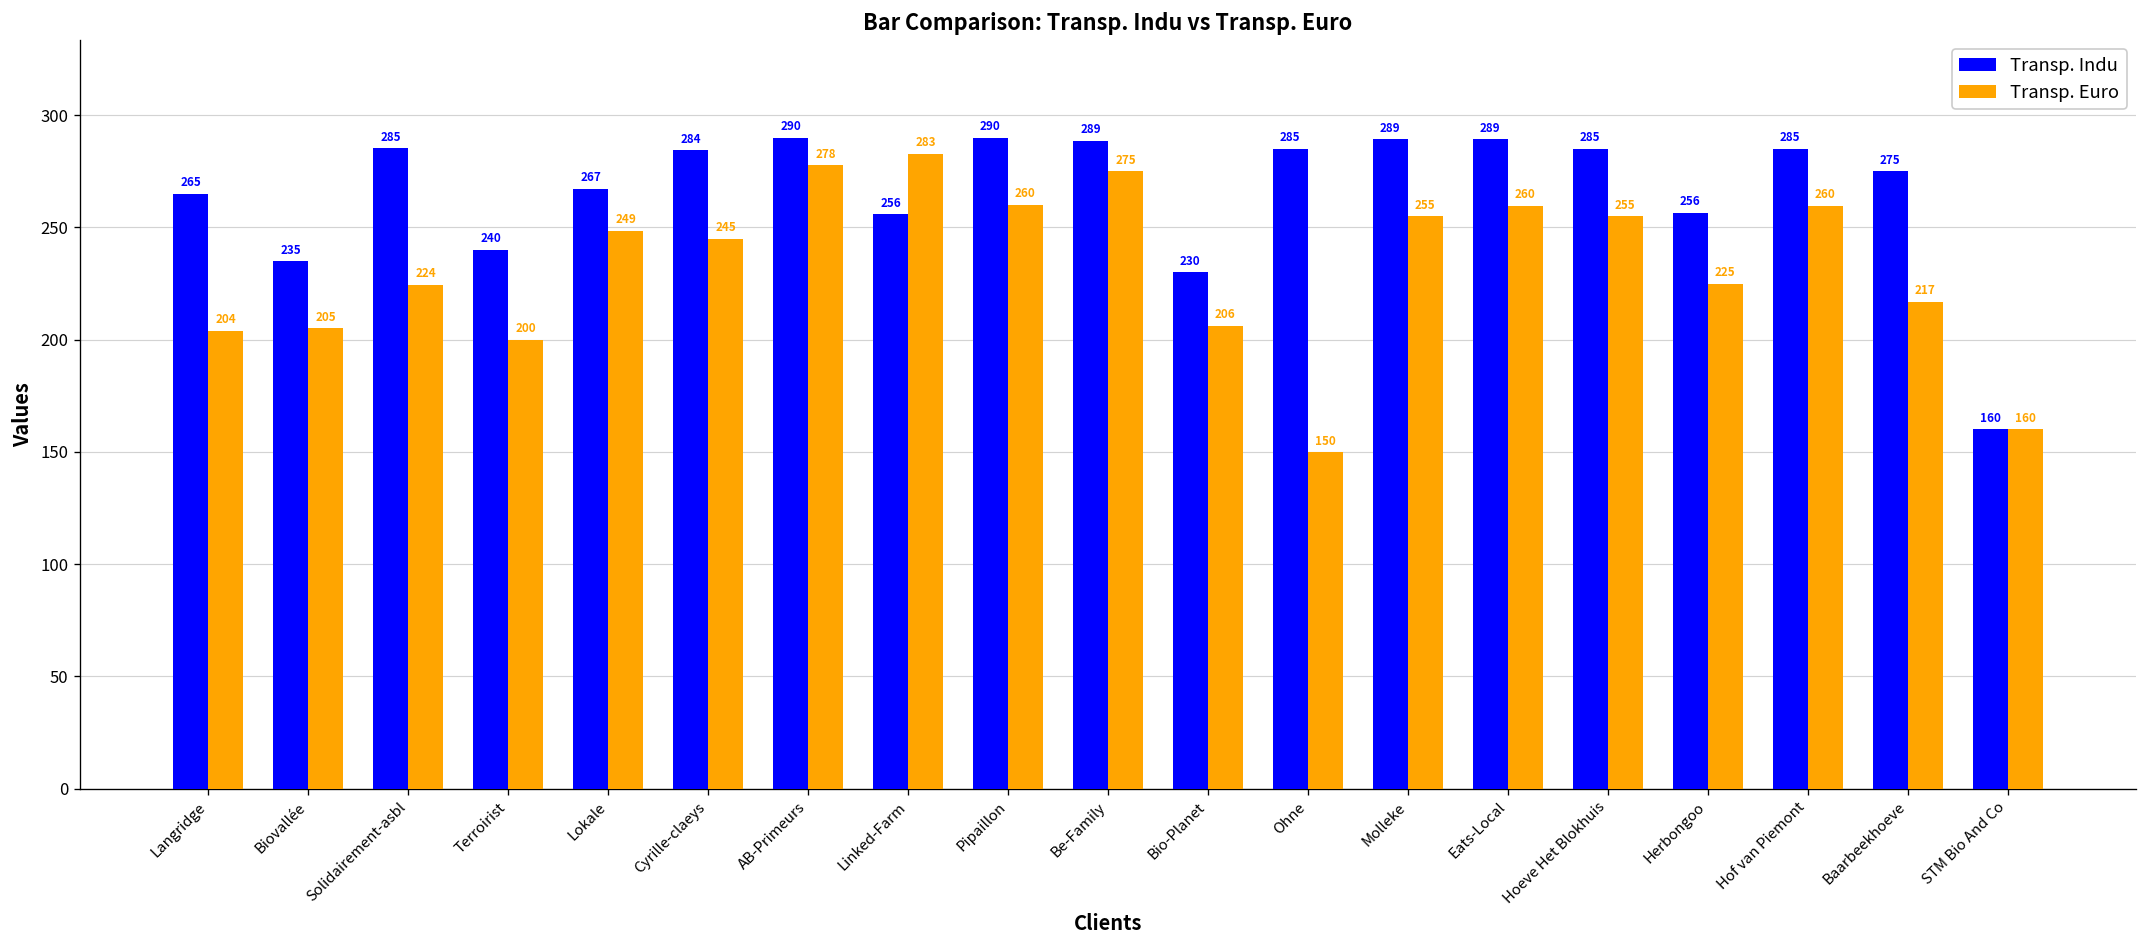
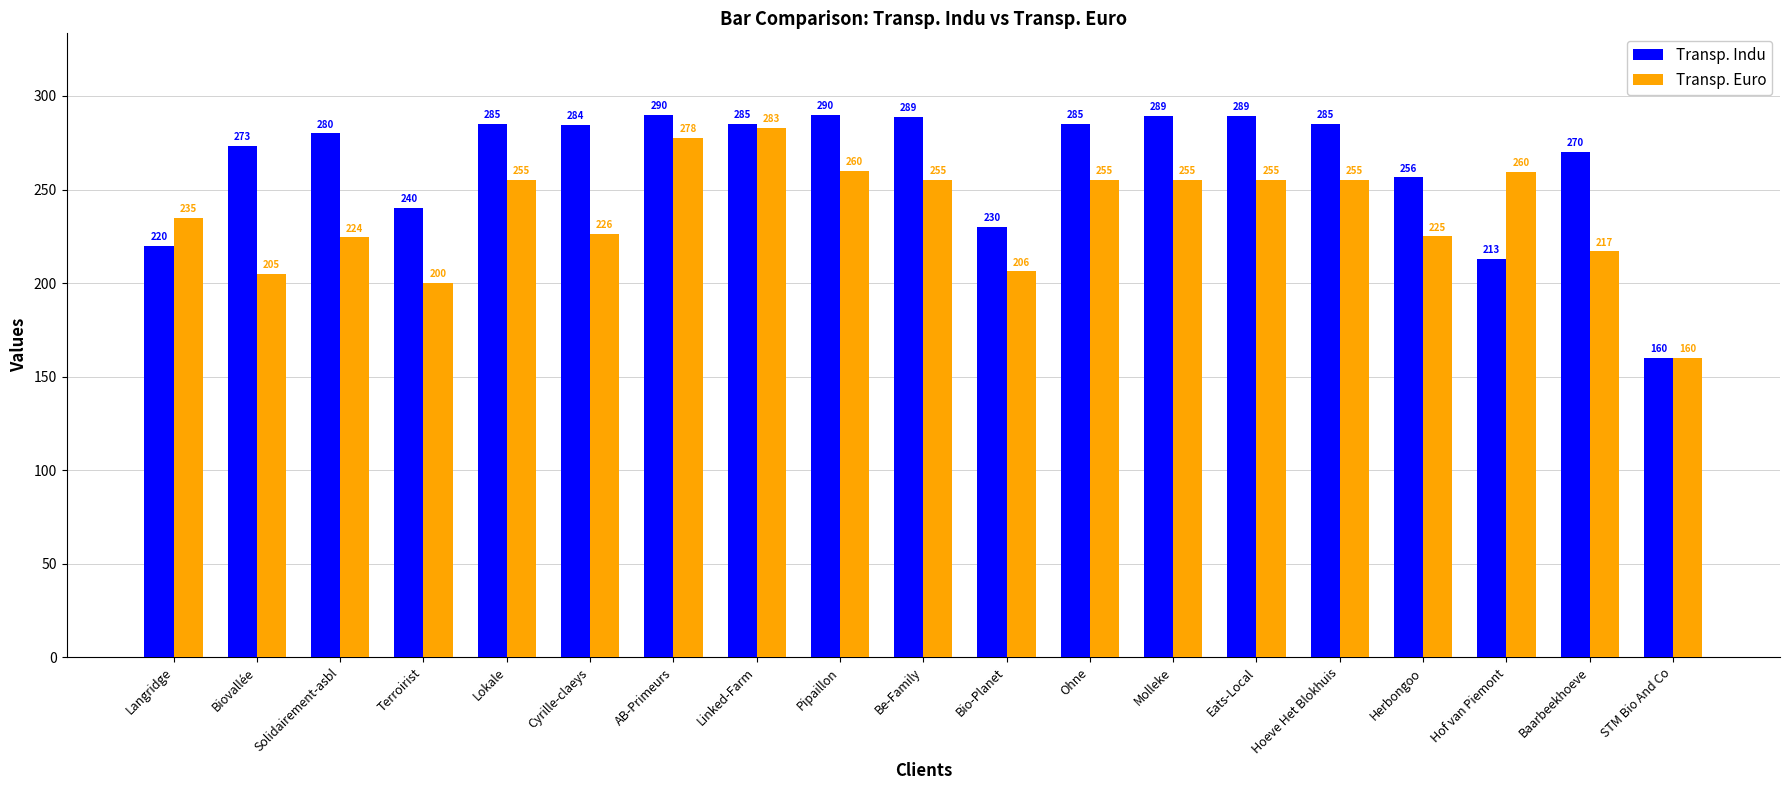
  {
    "Transp. Indu": {
-     "Langridge": 265,
-     "Biovallée": 235,
-     "Solidairement-asbl": 285,
+     "Langridge": 220,
+     "Biovallée": 273,
+     "Solidairement-asbl": 280,
      "Terroirist": 240,
-     "Lokale": 267,
+     "Lokale": 285,
      "Cyrille-claeys": 284,
      "AB-Primeurs": 290,
-     "Linked-Farm": 256,
+     "Linked-Farm": 285,
      "Pipaillon": 290,
      "Be-Family": 289,
      "Bio-Planet": 230,
      "Ohne": 285,
      "Molleke": 289,
      "Eats-Local": 289,
      "Hoeve Het Blokhuis": 285,
      "Herbongoo": 256,
-     "Hof van Piemont": 285,
-     "Baarbeekhoeve": 275,
+     "Hof van Piemont": 213,
+     "Baarbeekhoeve": 270,
      "STM Bio And Co": 160
    },
    "Transp. Euro": {
-     "Langridge": 204,
+     "Langridge": 235,
      "Biovallée": 205,
      "Solidairement-asbl": 224,
      "Terroirist": 200,
-     "Lokale": 249,
-     "Cyrille-claeys": 245,
+     "Lokale": 255,
+     "Cyrille-claeys": 226,
      "AB-Primeurs": 278,
      "Linked-Farm": 283,
      "Pipaillon": 260,
-     "Be-Family": 275,
+     "Be-Family": 255,
      "Bio-Planet": 206,
-     "Ohne": 150,
+     "Ohne": 255,
      "Molleke": 255,
-     "Eats-Local": 260,
+     "Eats-Local": 255,
      "Hoeve Het Blokhuis": 255,
      "Herbongoo": 225,
      "Hof van Piemont": 260,
      "Baarbeekhoeve": 217,
      "STM Bio And Co": 160
    }
  }
